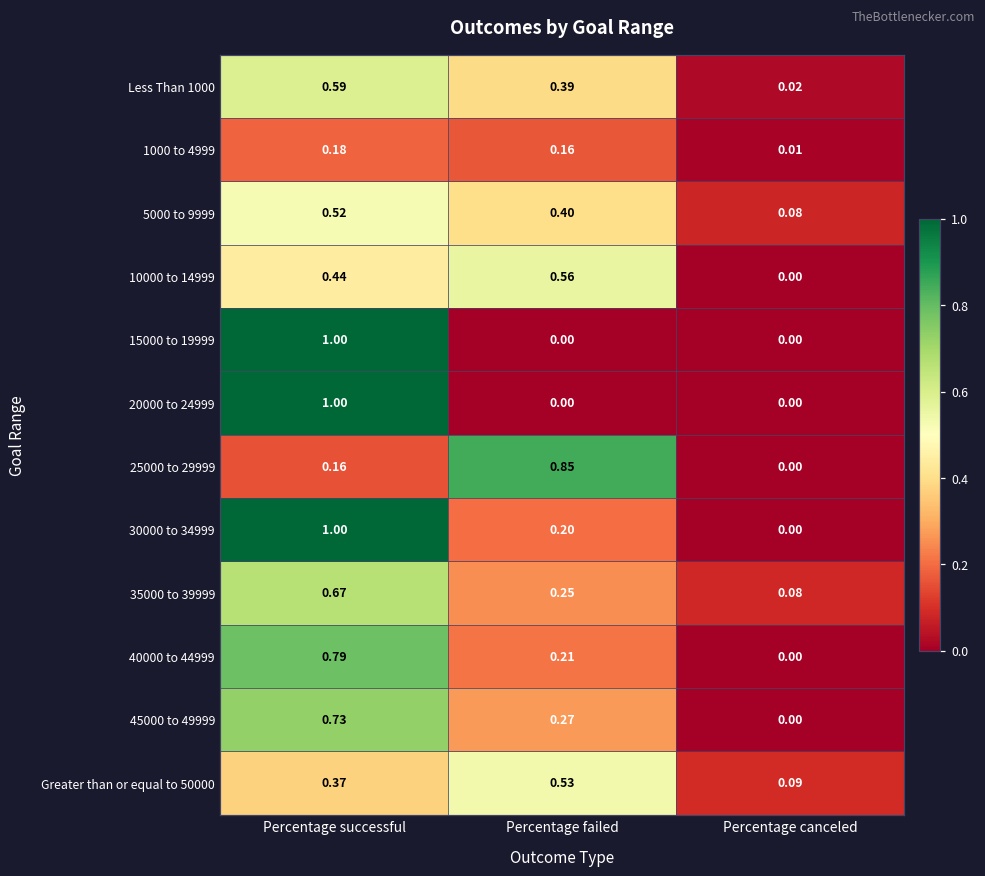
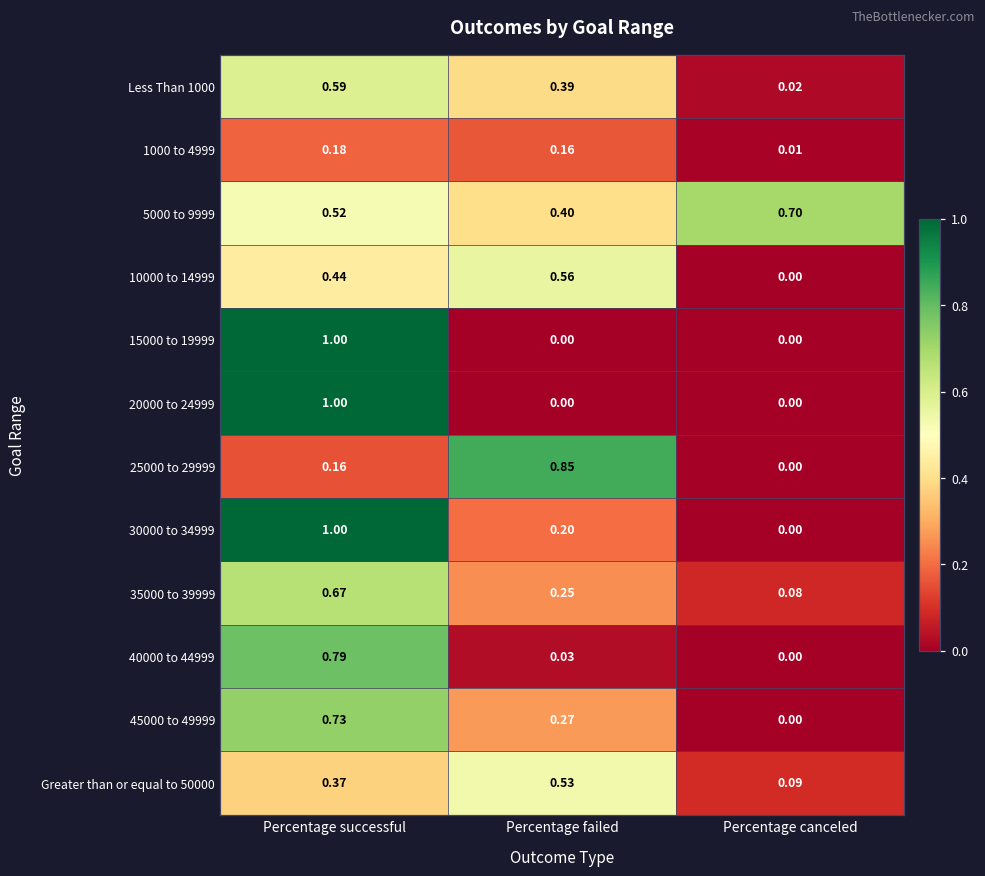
  {
    "Less Than 1000": {
      "Percentage successful": 0.59,
      "Percentage failed": 0.39,
      "Percentage canceled": 0.02
    },
    "1000 to 4999": {
      "Percentage successful": 0.18,
      "Percentage failed": 0.16,
      "Percentage canceled": 0.01
    },
    "5000 to 9999": {
      "Percentage successful": 0.52,
      "Percentage failed": 0.40,
-     "Percentage canceled": 0.08
+     "Percentage canceled": 0.70
    },
    "10000 to 14999": {
      "Percentage successful": 0.44,
      "Percentage failed": 0.56,
      "Percentage canceled": 0.00
    },
    "15000 to 19999": {
      "Percentage successful": 1.00,
      "Percentage failed": 0.00,
      "Percentage canceled": 0.00
    },
    "20000 to 24999": {
      "Percentage successful": 1.00,
      "Percentage failed": 0.00,
      "Percentage canceled": 0.00
    },
    "25000 to 29999": {
      "Percentage successful": 0.16,
      "Percentage failed": 0.85,
      "Percentage canceled": 0.00
    },
    "30000 to 34999": {
      "Percentage successful": 1.00,
      "Percentage failed": 0.20,
      "Percentage canceled": 0.00
    },
    "35000 to 39999": {
      "Percentage successful": 0.67,
      "Percentage failed": 0.25,
      "Percentage canceled": 0.08
    },
    "40000 to 44999": {
      "Percentage successful": 0.79,
-     "Percentage failed": 0.21,
+     "Percentage failed": 0.03,
      "Percentage canceled": 0.00
    },
    "45000 to 49999": {
      "Percentage successful": 0.73,
      "Percentage failed": 0.27,
      "Percentage canceled": 0.00
    },
    "Greater than or equal to 50000": {
      "Percentage successful": 0.37,
      "Percentage failed": 0.53,
      "Percentage canceled": 0.09
    }
  }
